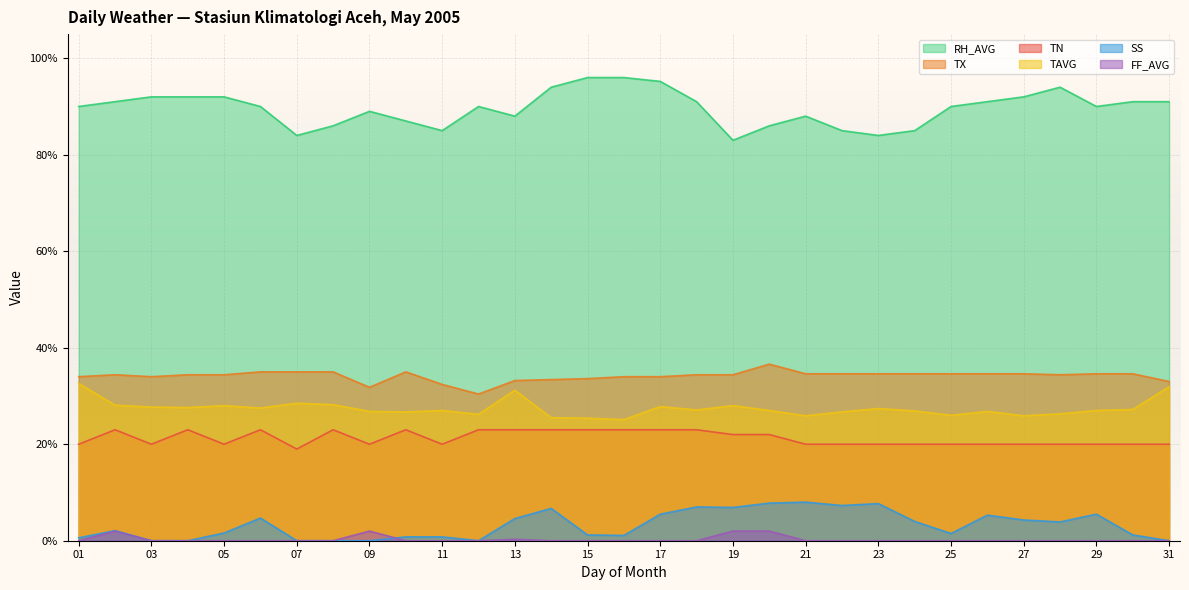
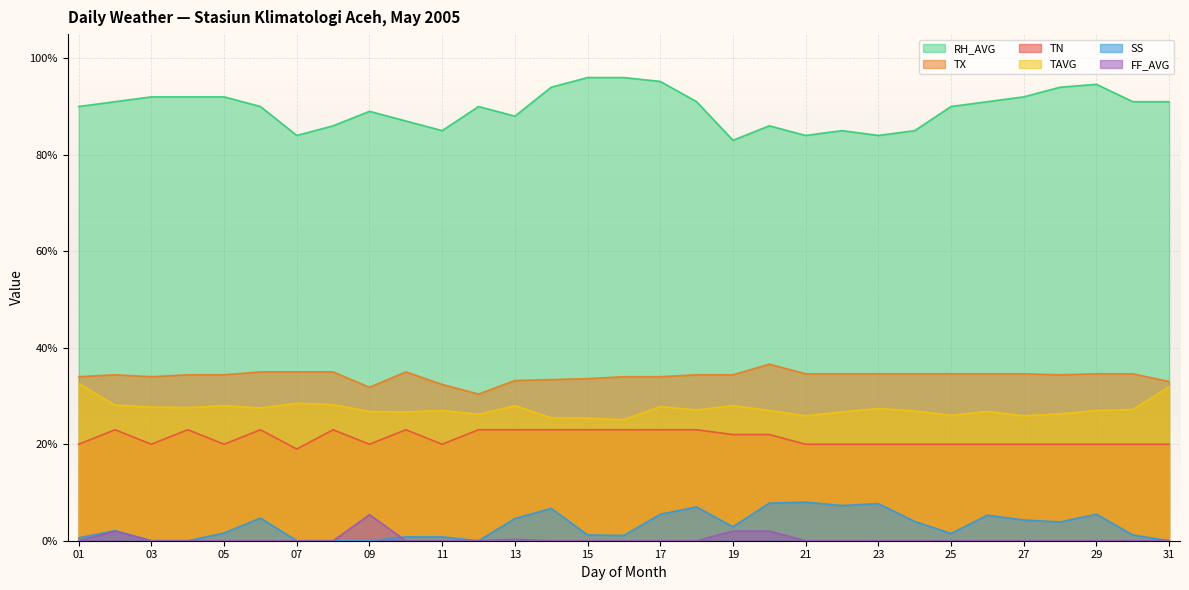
  {
    "RH_AVG": {
      "01": "90%",
      "03": "92%",
      "05": "92%",
      "07": "84%",
      "09": "89%",
      "11": "85%",
      "13": "88%",
      "15": "96%",
      "17": "95%",
      "19": "83%",
-     "21": "88%",
+     "21": "84%",
      "23": "84%",
      "25": "90%",
      "27": "92%",
-     "29": "90%",
+     "29": "95%",
      "31": "91%"
    },
    "TAVG": {
      "01": "33%",
      "03": "28%",
      "05": "28%",
      "07": "29%",
      "09": "27%",
      "11": "27%",
-     "13": "31%",
+     "13": "28%",
      "15": "25%",
      "17": "28%",
      "19": "28%",
      "21": "26%",
      "23": "27%",
      "25": "26%",
      "27": "26%",
      "29": "27%",
      "31": "32%"
    },
    "SS": {
      "01": "1%",
      "05": "2%",
      "09": "0%",
      "11": "1%",
      "13": "5%",
      "15": "1%",
      "17": "6%",
-     "19": "7%",
+     "19": "3%",
      "21": "8%",
      "23": "8%",
      "25": "2%",
      "27": "4%",
      "29": "6%"
    },
    "FF_AVG": {
      "01": "0%",
      "05": "0%",
-     "09": "2%",
+     "09": "5%",
      "11": "0%",
      "13": "0%",
      "15": "0%",
      "17": "0%",
      "19": "2%",
      "21": "0%",
      "23": "0%",
      "25": "0%",
      "27": "0%",
      "29": "0%"
    }
  }
